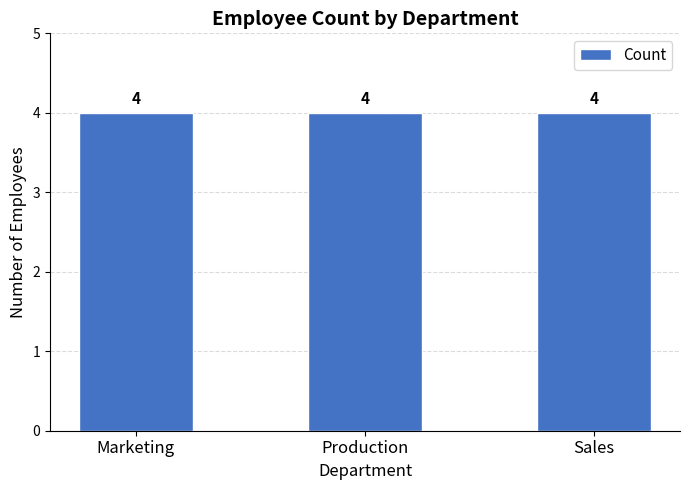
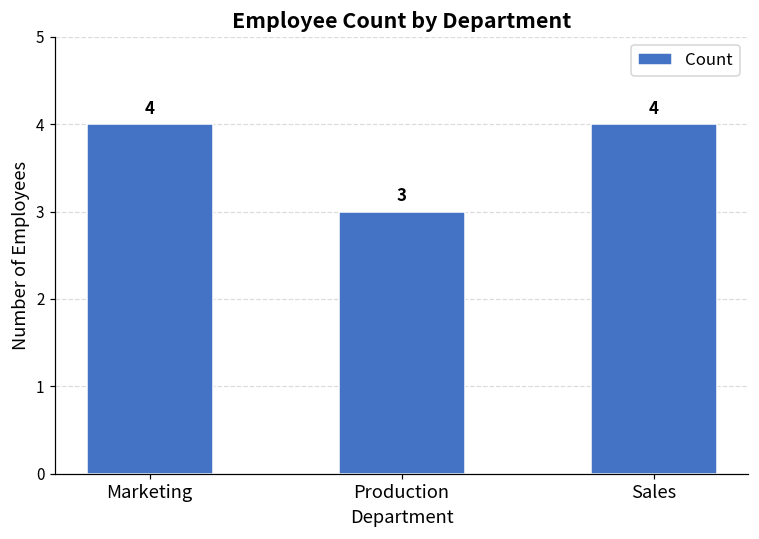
  {
    "Marketing": 4,
-   "Production": 4,
+   "Production": 3,
    "Sales": 4
  }
